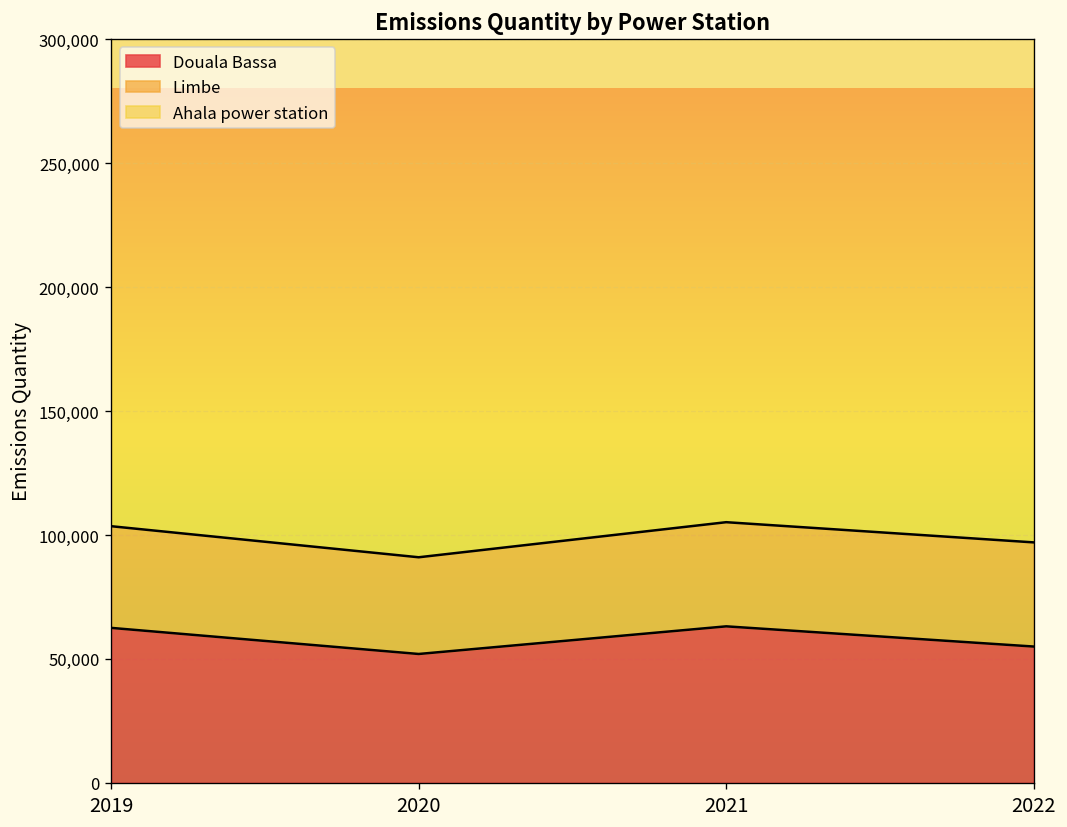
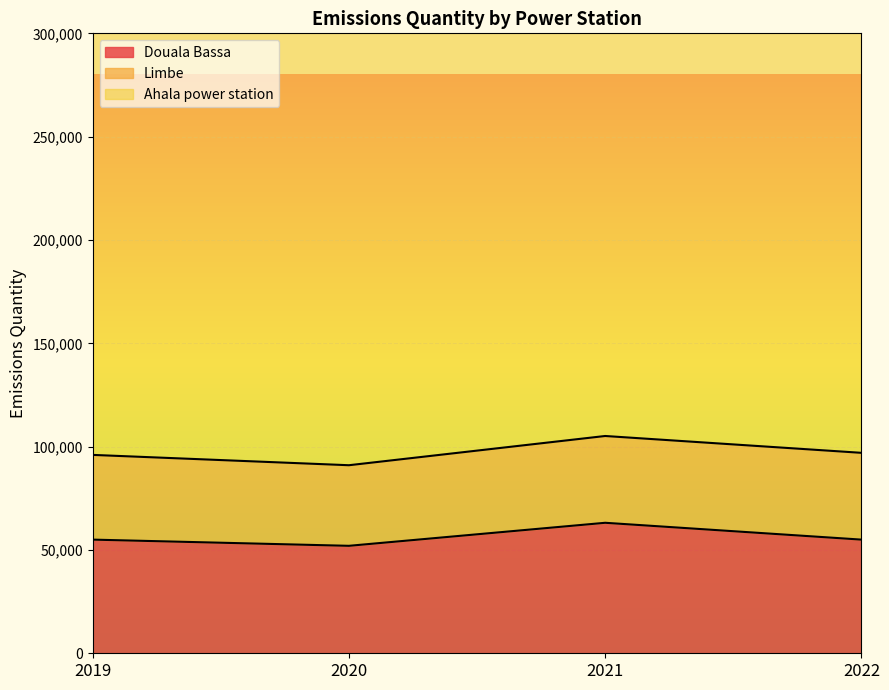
  {
    "Douala Bassa": {
-     "2019": "63,000",
+     "2019": "55,000",
      "2020": "52,000",
      "2021": "63,000",
      "2022": "55,000"
    }
  }
